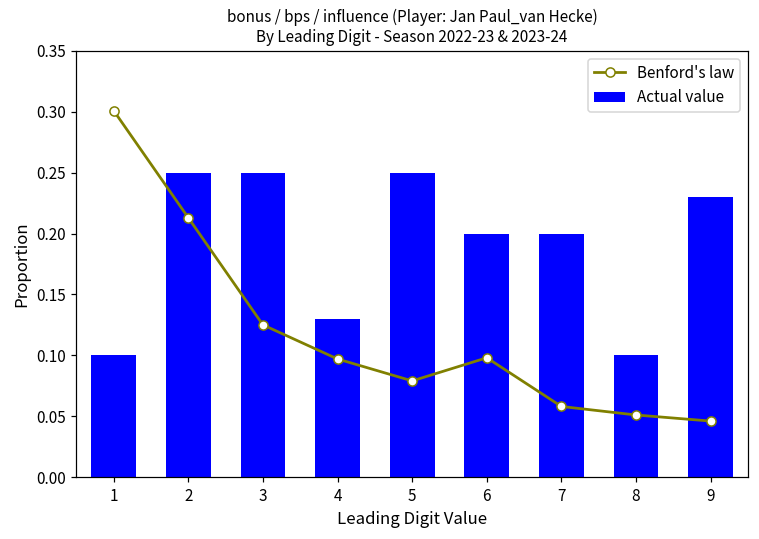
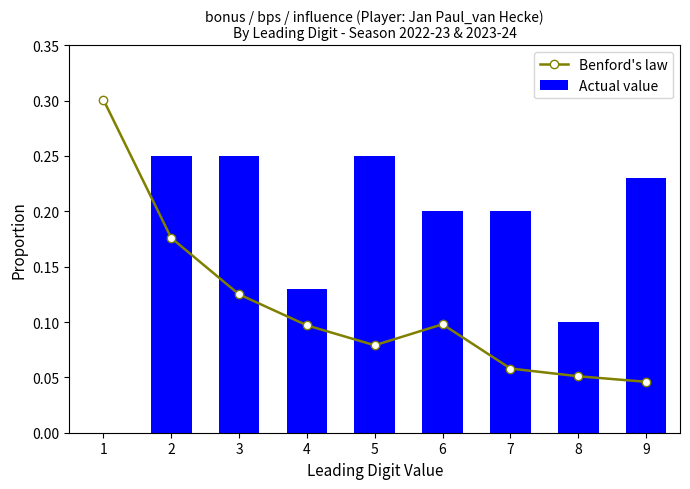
  {
    "Actual value": {
-     "1": 0.1,
+     "1": 0.0,
      "2": 0.250,
      "3": 0.250,
      "4": 0.130,
      "5": 0.250,
      "6": 0.2,
      "7": 0.2,
      "8": 0.1,
      "9": 0.230
    },
    "Benford's law": {
      "1": 0.301,
-     "2": 0.213,
+     "2": 0.176,
      "3": 0.125,
      "4": 0.097,
      "5": 0.079,
      "6": 0.098,
      "7": 0.058,
      "8": 0.051,
      "9": 0.046
    }
  }
